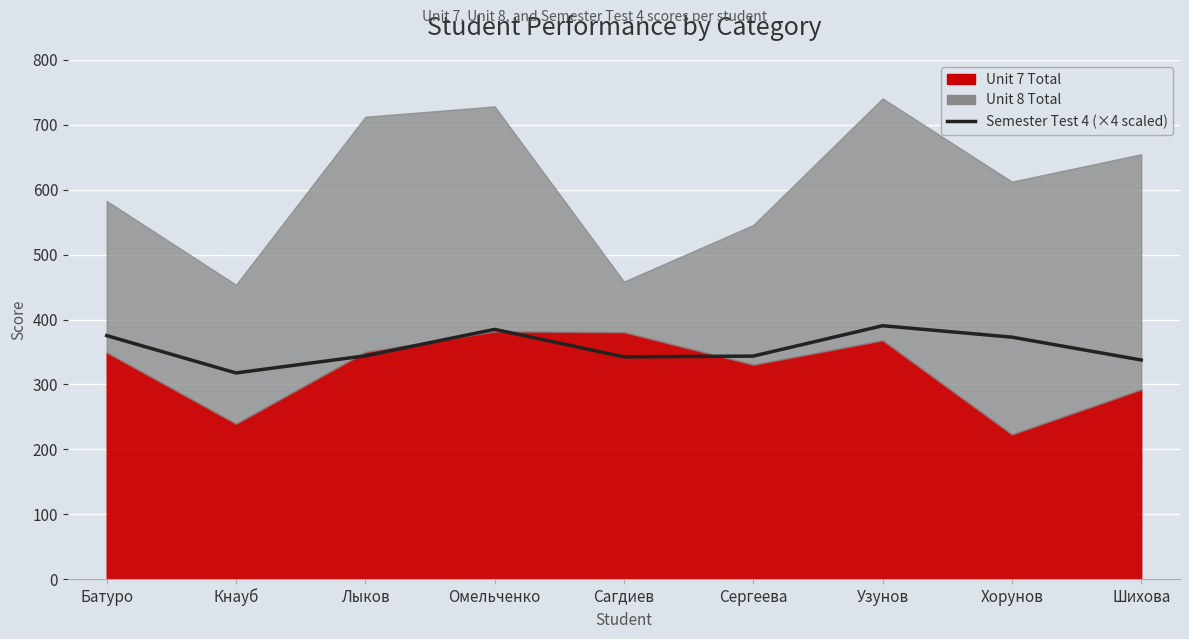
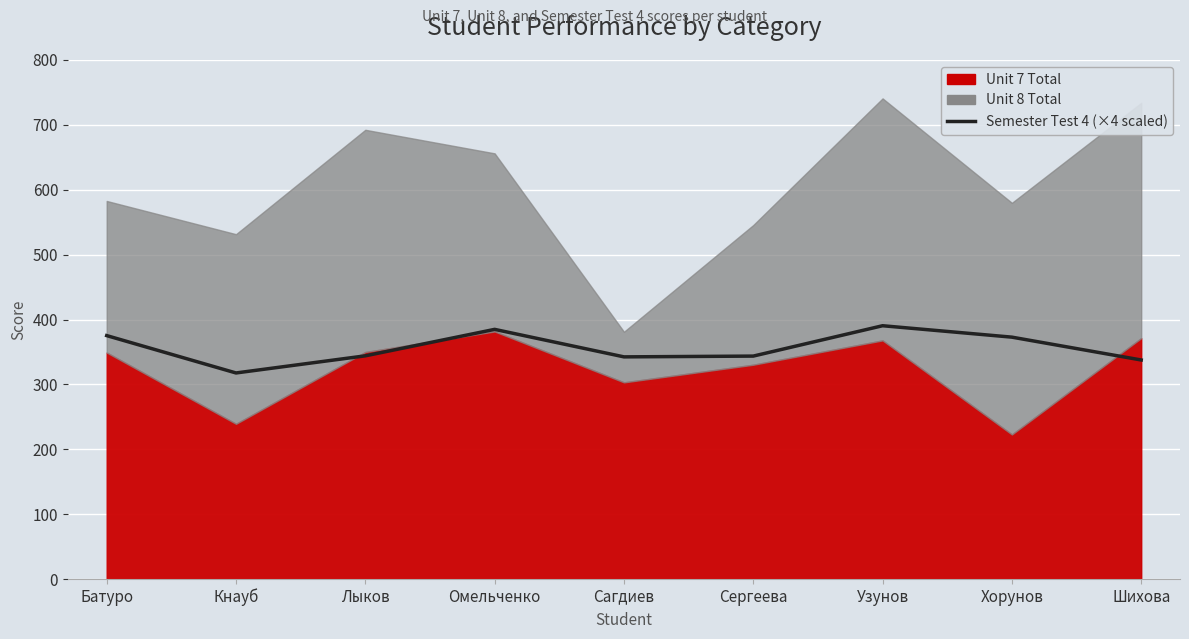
  {
    "Unit 7 Total": {
      "Батуро": 350,
      "Кнауб": 240,
      "Лыков": 350,
-     "Сагдиев": 380,
+     "Сагдиев": 300,
      "Сергеева": 330,
      "Узунов": 370,
      "Хорунов": 220,
-     "Шихова": 290
+     "Шихова": 370
    },
    "Unit 8 Total": {
      "Батуро": 230,
-     "Кнауб": 210,
-     "Лыков": 360,
-     "Омельченко": 350,
+     "Кнауб": 290,
+     "Лыков": 340,
+     "Омельченко": 270,
      "Сагдиев": 80,
      "Сергеева": 220,
      "Узунов": 370,
-     "Хорунов": 390
+     "Хорунов": 360
    }
  }
